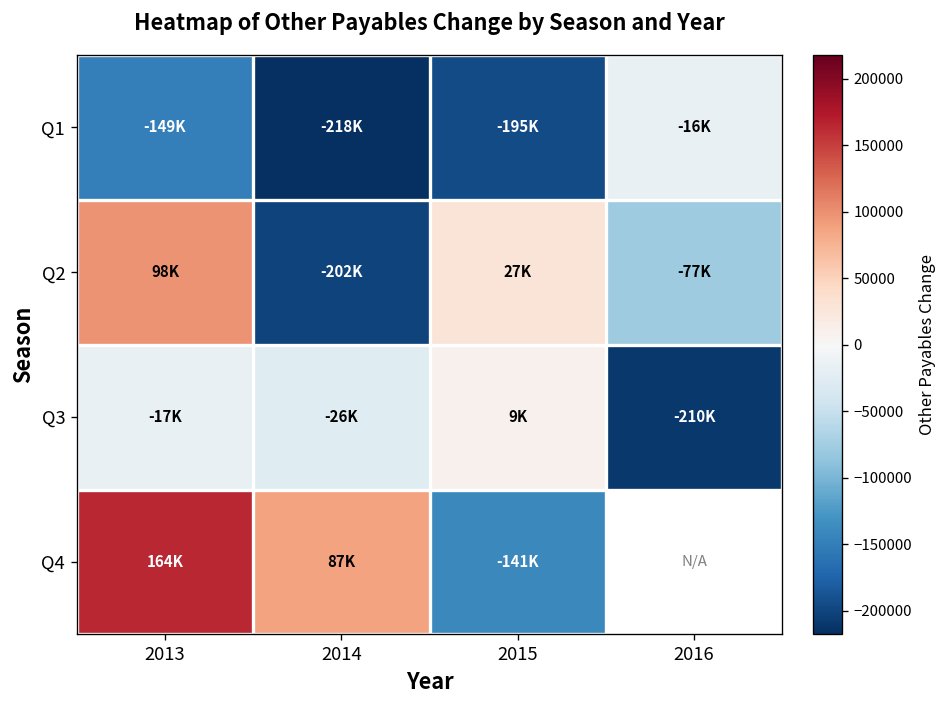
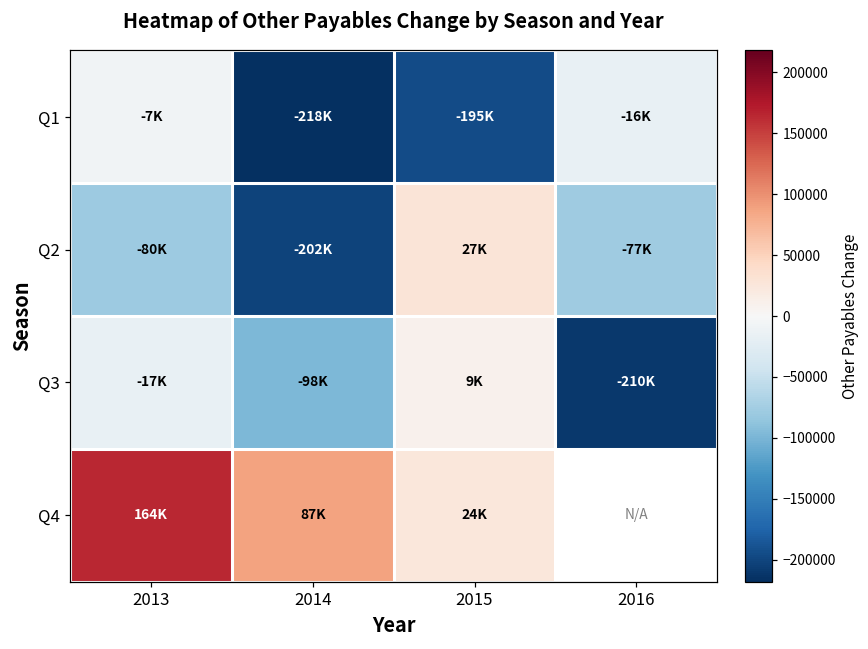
  {
    "Q1": {
-     "2013": "-149K",
+     "2013": "-7K",
      "2014": "-218K",
      "2015": "-195K",
      "2016": "-16K"
    },
    "Q2": {
-     "2013": "98K",
+     "2013": "-80K",
      "2014": "-202K",
      "2015": "27K",
      "2016": "-77K"
    },
    "Q3": {
      "2013": "-17K",
-     "2014": "-26K",
+     "2014": "-98K",
      "2015": "9K",
      "2016": "-210K"
    },
    "Q4": {
      "2013": "164K",
      "2014": "87K",
-     "2015": "-141K"
+     "2015": "24K"
    }
  }
